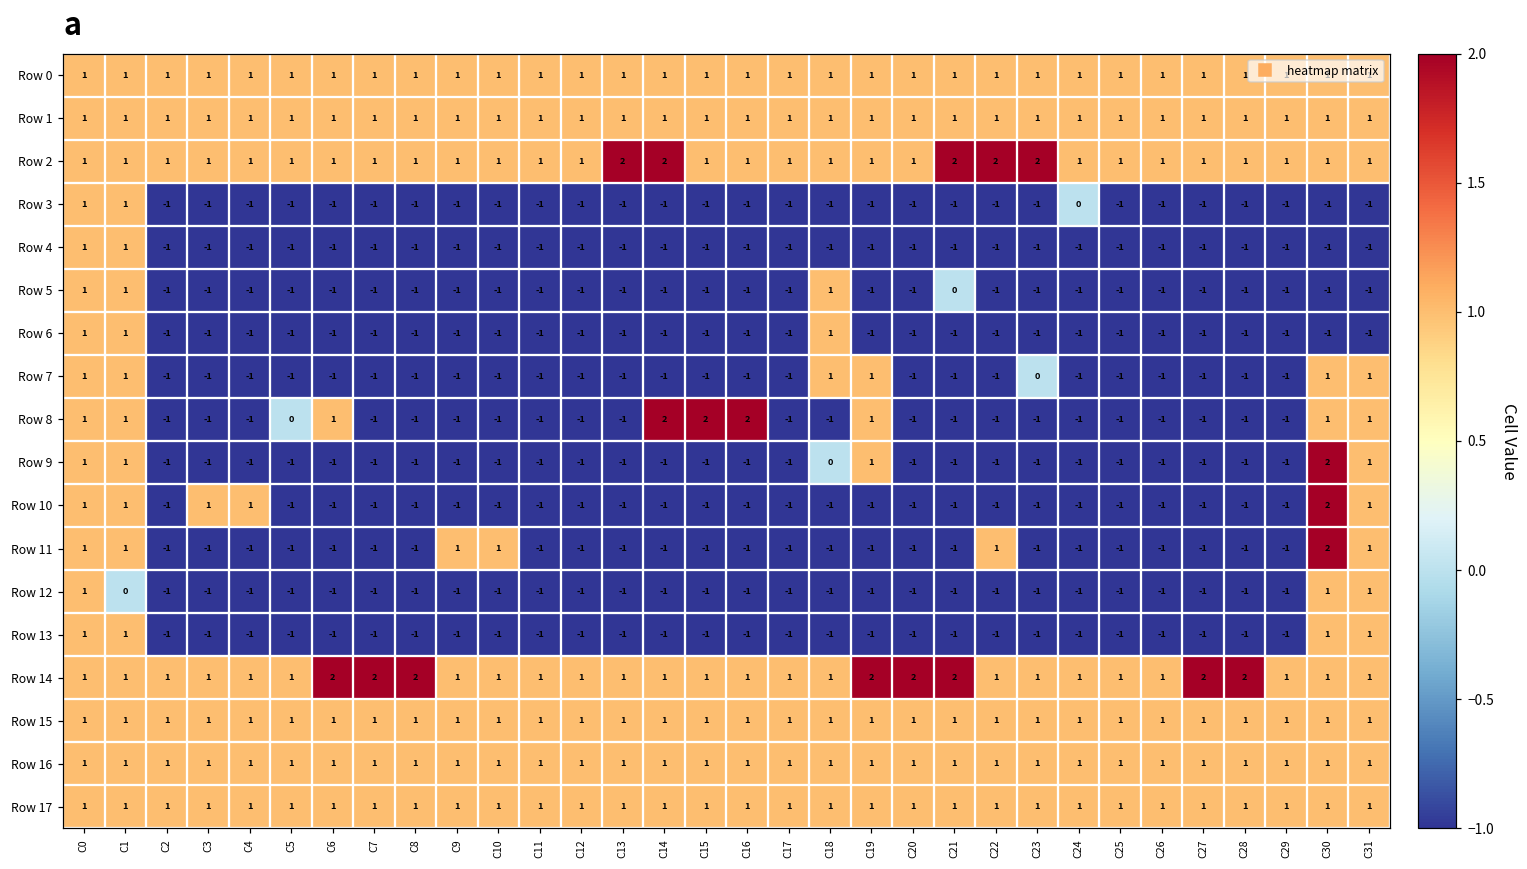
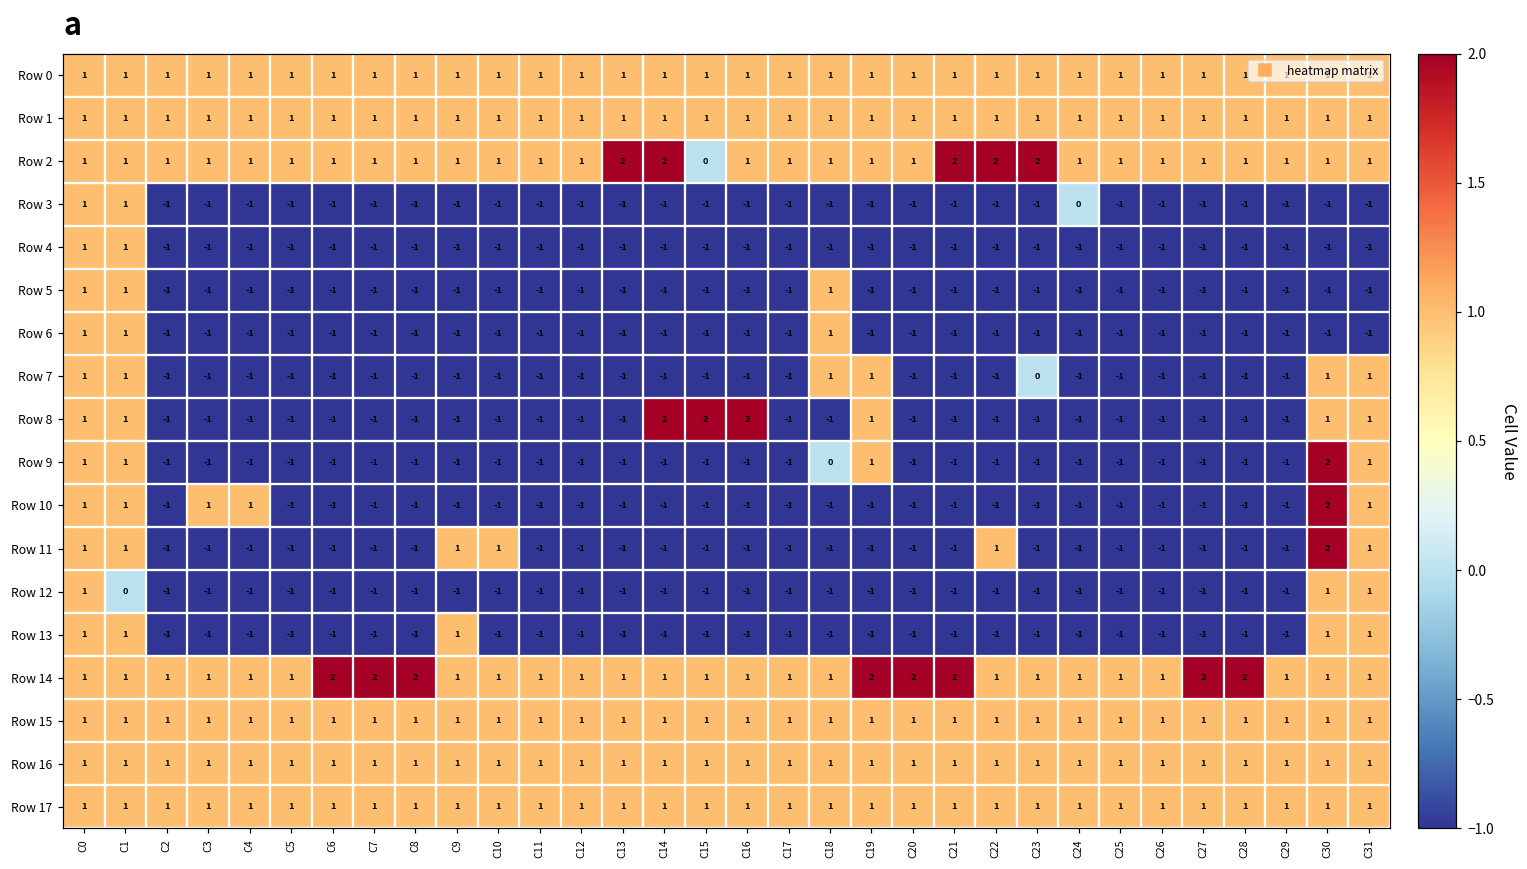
  {
    "Row 2": {
      "C0": 1,
      "C1": 1,
      "C2": 1,
      "C3": 1,
      "C4": 1,
      "C5": 1,
      "C6": 1,
      "C7": 1,
      "C8": 1,
      "C9": 1,
      "C10": 1,
      "C11": 1,
      "C12": 1,
      "C13": 2,
      "C14": 2,
-     "C15": 1,
+     "C15": 0,
      "C16": 1,
      "C17": 1,
      "C18": 1,
      "C19": 1,
      "C20": 1,
      "C21": 2,
      "C22": 2,
      "C23": 2,
      "C24": 1,
      "C25": 1,
      "C26": 1,
      "C27": 1,
      "C28": 1,
      "C29": 1,
      "C30": 1,
      "C31": 1
    },
    "Row 5": {
      "C0": 1,
      "C1": 1,
      "C2": -1,
      "C3": -1,
      "C4": -1,
      "C5": -1,
      "C6": -1,
      "C7": -1,
      "C8": -1,
      "C9": -1,
      "C10": -1,
      "C11": -1,
      "C12": -1,
      "C13": -1,
      "C14": -1,
      "C15": -1,
      "C16": -1,
      "C17": -1,
      "C18": 1,
      "C19": -1,
      "C20": -1,
-     "C21": 0,
+     "C21": -1,
      "C22": -1,
      "C23": -1,
      "C24": -1,
      "C25": -1,
      "C26": -1,
      "C27": -1,
      "C28": -1,
      "C29": -1,
      "C30": -1,
      "C31": -1
    },
    "Row 8": {
      "C0": 1,
      "C1": 1,
      "C2": -1,
      "C3": -1,
      "C4": -1,
-     "C5": 0,
-     "C6": 1,
+     "C5": -1,
+     "C6": -1,
      "C7": -1,
      "C8": -1,
      "C9": -1,
      "C10": -1,
      "C11": -1,
      "C12": -1,
      "C13": -1,
      "C14": 2,
      "C15": 2,
      "C16": 2,
      "C17": -1,
      "C18": -1,
      "C19": 1,
      "C20": -1,
      "C21": -1,
      "C22": -1,
      "C23": -1,
      "C24": -1,
      "C25": -1,
      "C26": -1,
      "C27": -1,
      "C28": -1,
      "C29": -1,
      "C30": 1,
      "C31": 1
    },
    "Row 13": {
      "C0": 1,
      "C1": 1,
      "C2": -1,
      "C3": -1,
      "C4": -1,
      "C5": -1,
      "C6": -1,
      "C7": -1,
      "C8": -1,
-     "C9": -1,
+     "C9": 1,
      "C10": -1,
      "C11": -1,
      "C12": -1,
      "C13": -1,
      "C14": -1,
      "C15": -1,
      "C16": -1,
      "C17": -1,
      "C18": -1,
      "C19": -1,
      "C20": -1,
      "C21": -1,
      "C22": -1,
      "C23": -1,
      "C24": -1,
      "C25": -1,
      "C26": -1,
      "C27": -1,
      "C28": -1,
      "C29": -1,
      "C30": 1,
      "C31": 1
    }
  }
